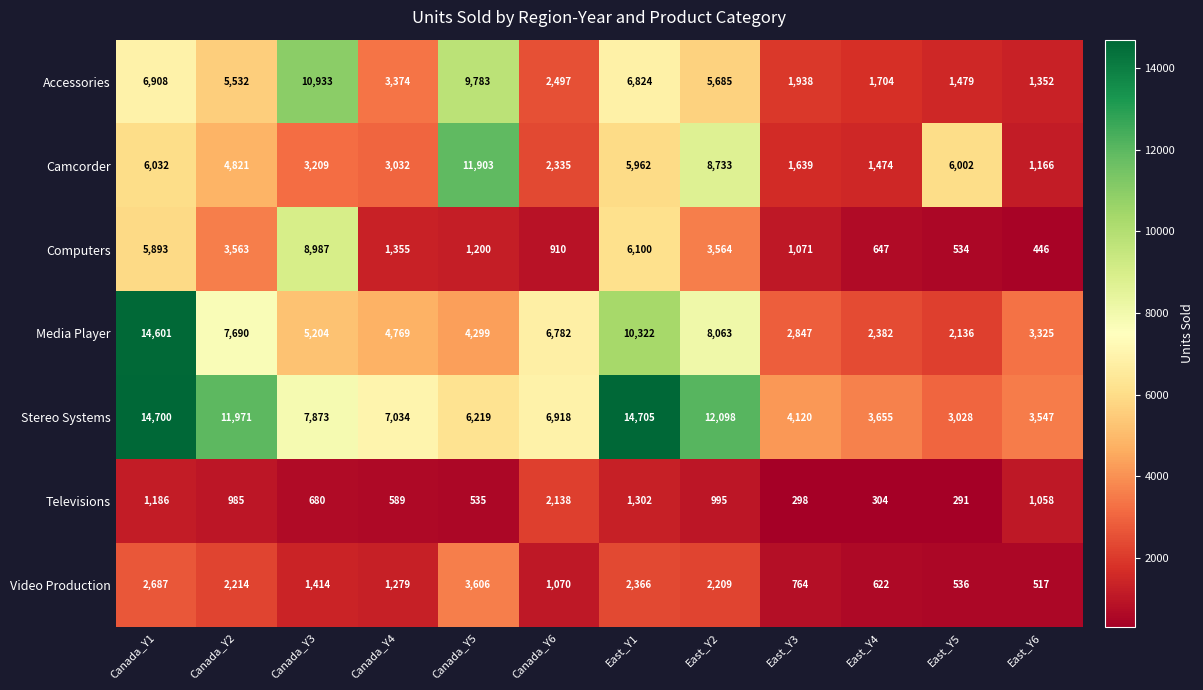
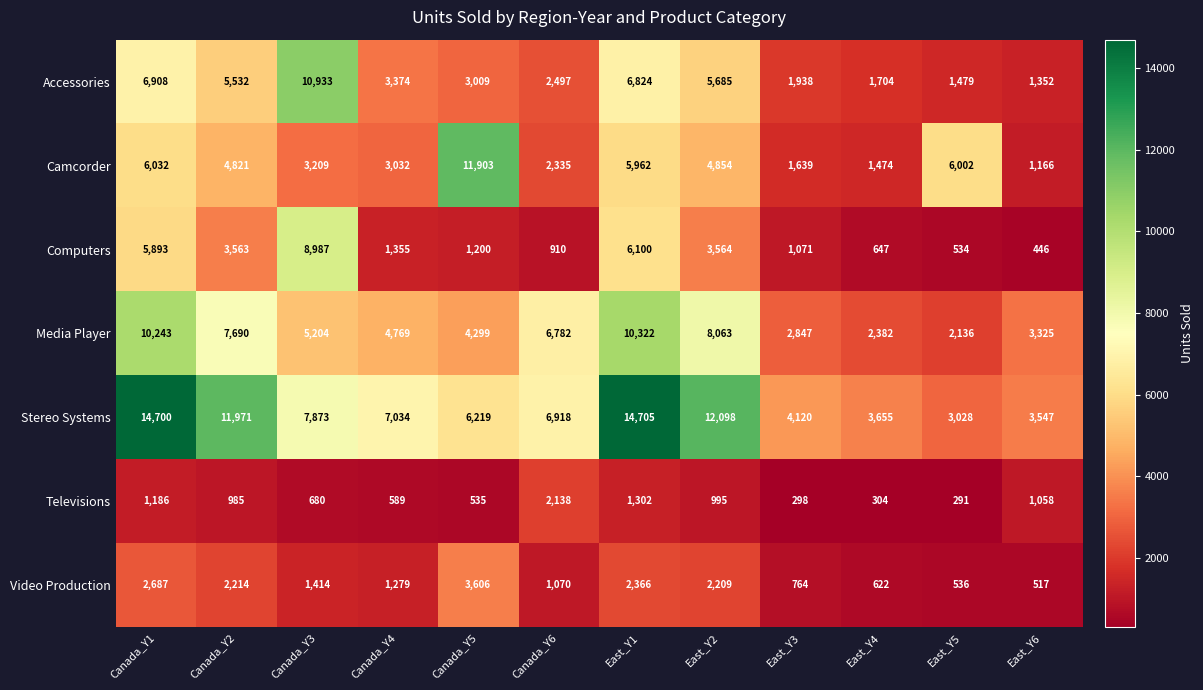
  {
    "Accessories": {
      "Canada_Y1": "6,908",
      "Canada_Y2": "5,532",
      "Canada_Y3": "10,933",
      "Canada_Y4": "3,374",
-     "Canada_Y5": "9,783",
+     "Canada_Y5": "3,009",
      "Canada_Y6": "2,497",
      "East_Y1": "6,824",
      "East_Y2": "5,685",
      "East_Y3": "1,938",
      "East_Y4": "1,704",
      "East_Y5": "1,479",
      "East_Y6": "1,352"
    },
    "Camcorder": {
      "Canada_Y1": "6,032",
      "Canada_Y2": "4,821",
      "Canada_Y3": "3,209",
      "Canada_Y4": "3,032",
      "Canada_Y5": "11,903",
      "Canada_Y6": "2,335",
      "East_Y1": "5,962",
-     "East_Y2": "8,733",
+     "East_Y2": "4,854",
      "East_Y3": "1,639",
      "East_Y4": "1,474",
      "East_Y5": "6,002",
      "East_Y6": "1,166"
    },
    "Computers": {
      "Canada_Y1": "5,893",
      "Canada_Y2": "3,563",
      "Canada_Y3": "8,987",
      "Canada_Y4": "1,355",
      "Canada_Y5": "1,200",
      "Canada_Y6": "910",
      "East_Y1": "6,100",
      "East_Y2": "3,564",
      "East_Y3": "1,071",
      "East_Y4": "647",
      "East_Y5": "534",
      "East_Y6": "446"
    },
    "Media Player": {
-     "Canada_Y1": "14,601",
+     "Canada_Y1": "10,243",
      "Canada_Y2": "7,690",
      "Canada_Y3": "5,204",
      "Canada_Y4": "4,769",
      "Canada_Y5": "4,299",
      "Canada_Y6": "6,782",
      "East_Y1": "10,322",
      "East_Y2": "8,063",
      "East_Y3": "2,847",
      "East_Y4": "2,382",
      "East_Y5": "2,136",
      "East_Y6": "3,325"
    },
    "Stereo Systems": {
      "Canada_Y1": "14,700",
      "Canada_Y2": "11,971",
      "Canada_Y3": "7,873",
      "Canada_Y4": "7,034",
      "Canada_Y5": "6,219",
      "Canada_Y6": "6,918",
      "East_Y1": "14,705",
      "East_Y2": "12,098",
      "East_Y3": "4,120",
      "East_Y4": "3,655",
      "East_Y5": "3,028",
      "East_Y6": "3,547"
    },
    "Televisions": {
      "Canada_Y1": "1,186",
      "Canada_Y2": "985",
      "Canada_Y3": "680",
      "Canada_Y4": "589",
      "Canada_Y5": "535",
      "Canada_Y6": "2,138",
      "East_Y1": "1,302",
      "East_Y2": "995",
      "East_Y3": "298",
      "East_Y4": "304",
      "East_Y5": "291",
      "East_Y6": "1,058"
    },
    "Video Production": {
      "Canada_Y1": "2,687",
      "Canada_Y2": "2,214",
      "Canada_Y3": "1,414",
      "Canada_Y4": "1,279",
      "Canada_Y5": "3,606",
      "Canada_Y6": "1,070",
      "East_Y1": "2,366",
      "East_Y2": "2,209",
      "East_Y3": "764",
      "East_Y4": "622",
      "East_Y5": "536",
      "East_Y6": "517"
    }
  }
